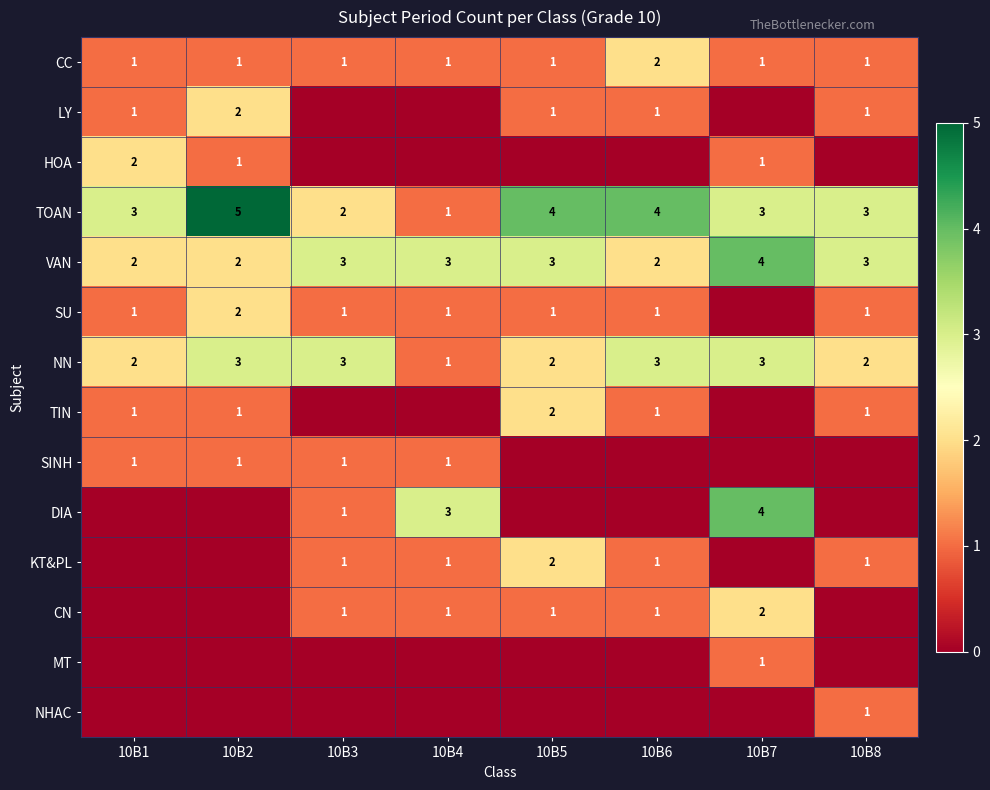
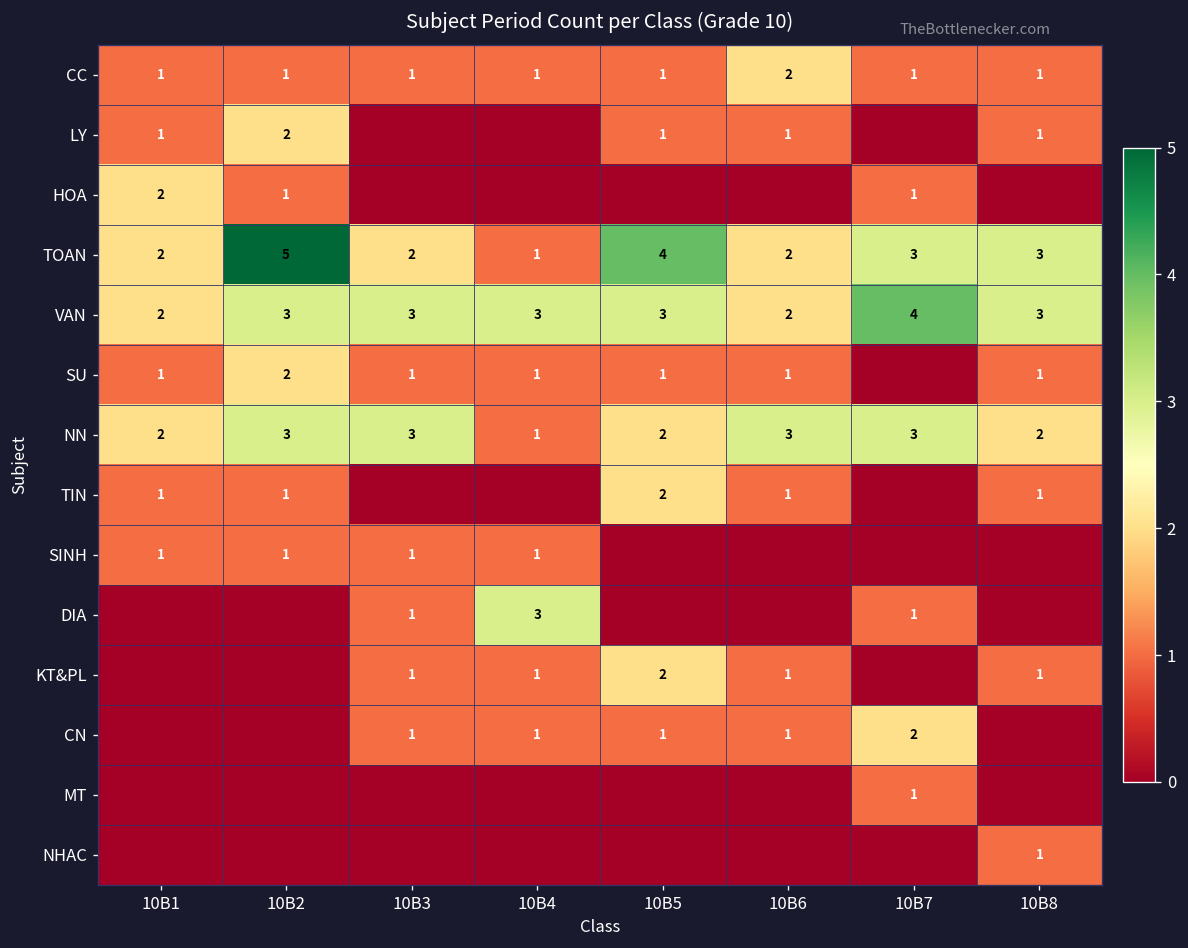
  {
    "CC": {
      "10B1": 1,
      "10B2": 1,
      "10B3": 1,
      "10B4": 1,
      "10B5": 1,
      "10B6": 2,
      "10B7": 1,
      "10B8": 1
    },
    "LY": {
      "10B1": 1,
      "10B2": 2,
      "10B5": 1,
      "10B6": 1,
      "10B8": 1
    },
    "HOA": {
      "10B1": 2,
      "10B2": 1,
      "10B7": 1
    },
    "TOAN": {
-     "10B1": 3,
+     "10B1": 2,
      "10B2": 5,
      "10B3": 2,
      "10B4": 1,
      "10B5": 4,
-     "10B6": 4,
+     "10B6": 2,
      "10B7": 3,
      "10B8": 3
    },
    "VAN": {
      "10B1": 2,
-     "10B2": 2,
+     "10B2": 3,
      "10B3": 3,
      "10B4": 3,
      "10B5": 3,
      "10B6": 2,
      "10B7": 4,
      "10B8": 3
    },
    "SU": {
      "10B1": 1,
      "10B2": 2,
      "10B3": 1,
      "10B4": 1,
      "10B5": 1,
      "10B6": 1,
      "10B8": 1
    },
    "NN": {
      "10B1": 2,
      "10B2": 3,
      "10B3": 3,
      "10B4": 1,
      "10B5": 2,
      "10B6": 3,
      "10B7": 3,
      "10B8": 2
    },
    "TIN": {
      "10B1": 1,
      "10B2": 1,
      "10B5": 2,
      "10B6": 1,
      "10B8": 1
    },
    "SINH": {
      "10B1": 1,
      "10B2": 1,
      "10B3": 1,
      "10B4": 1
    },
    "DIA": {
      "10B3": 1,
      "10B4": 3,
-     "10B7": 4
+     "10B7": 1
    },
    "KT&PL": {
      "10B3": 1,
      "10B4": 1,
      "10B5": 2,
      "10B6": 1,
      "10B8": 1
    },
    "CN": {
      "10B3": 1,
      "10B4": 1,
      "10B5": 1,
      "10B6": 1,
      "10B7": 2
    },
    "MT": {
      "10B7": 1
    },
    "NHAC": {
      "10B8": 1
    }
  }
